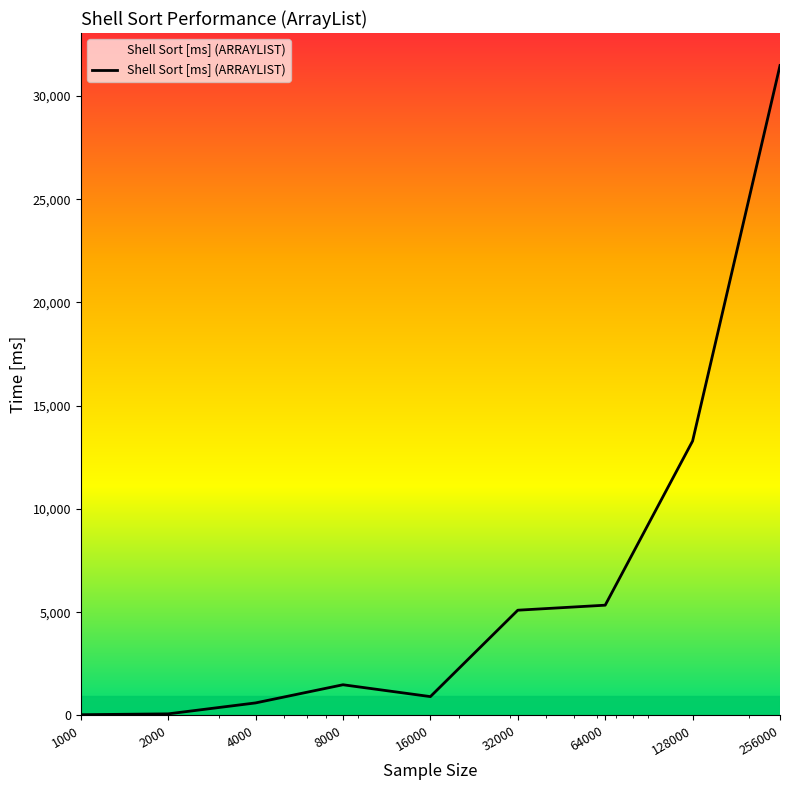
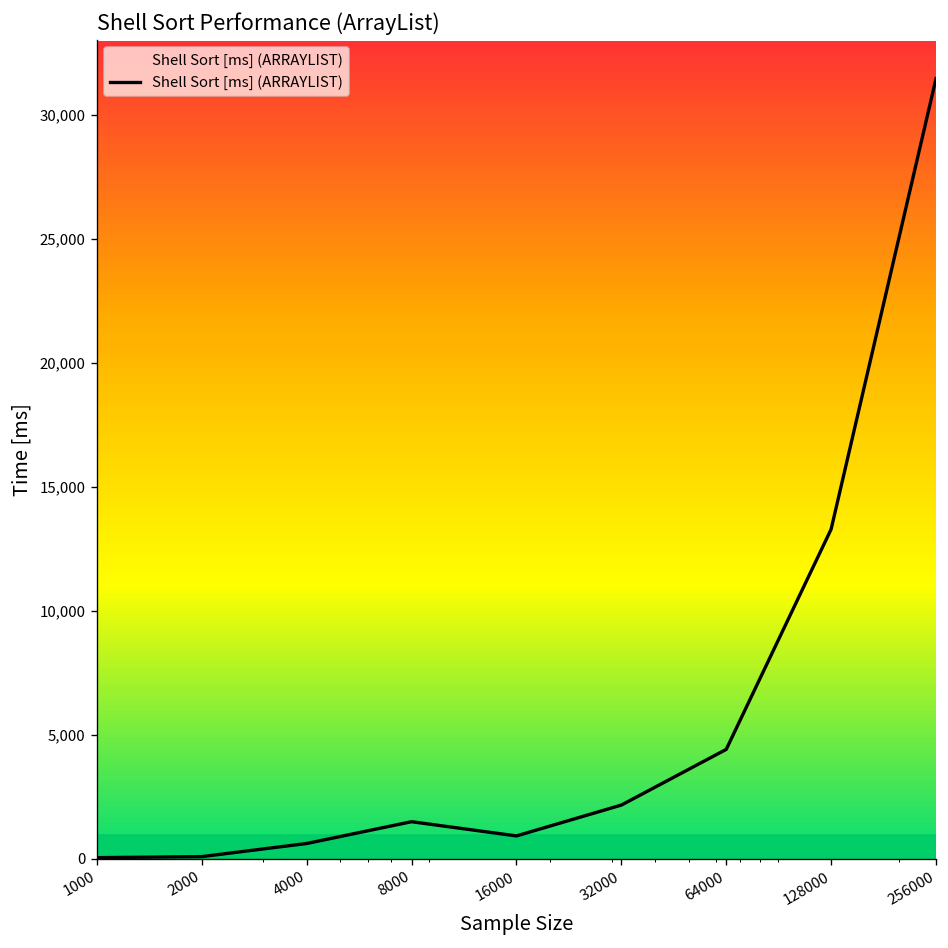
  {
    "8000": "1,500",
-   "32000": "5,100",
-   "64000": "5,300",
+   "32000": "2,200",
+   "64000": "4,400",
    "128000": "13,300",
    "256000": "31,500"
  }
